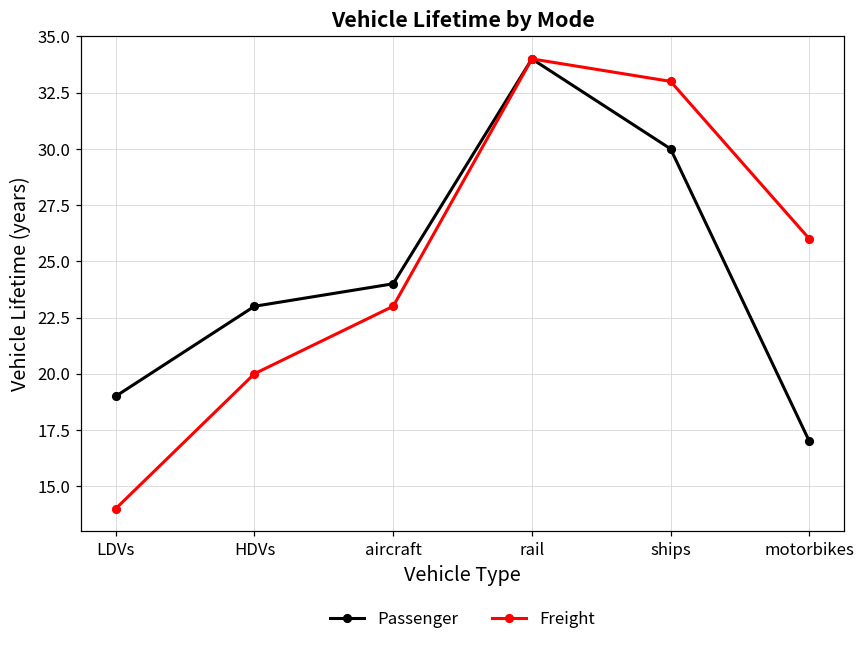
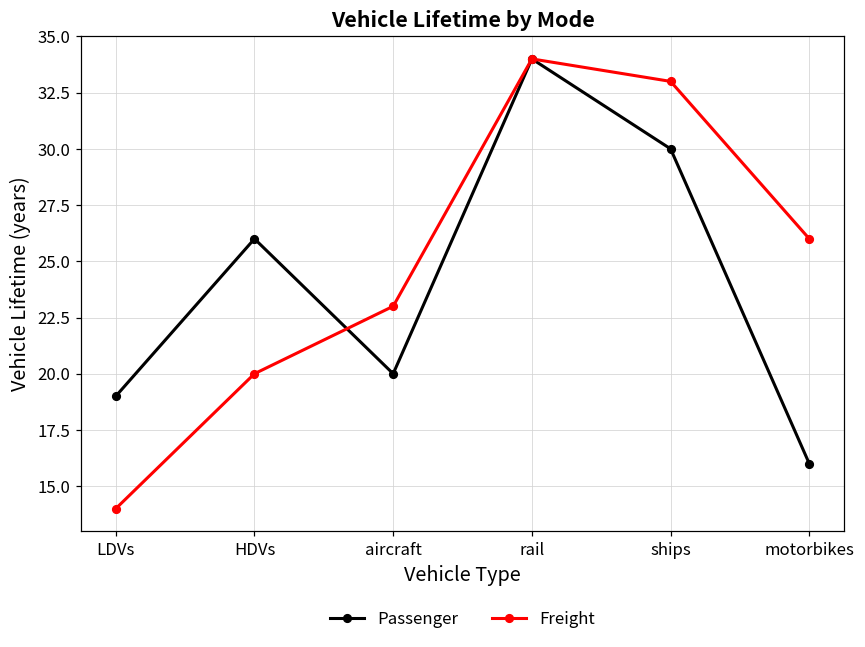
  {
    "Passenger": {
      "LDVs": 19,
-     "HDVs": 23,
-     "aircraft": 24,
+     "HDVs": 26,
+     "aircraft": 20,
      "ships": 30,
-     "motorbikes": 17
+     "motorbikes": 16
    },
    "Freight": {
      "LDVs": 14,
      "HDVs": 20,
      "aircraft": 23,
      "ships": 33,
      "motorbikes": 26
    }
  }
